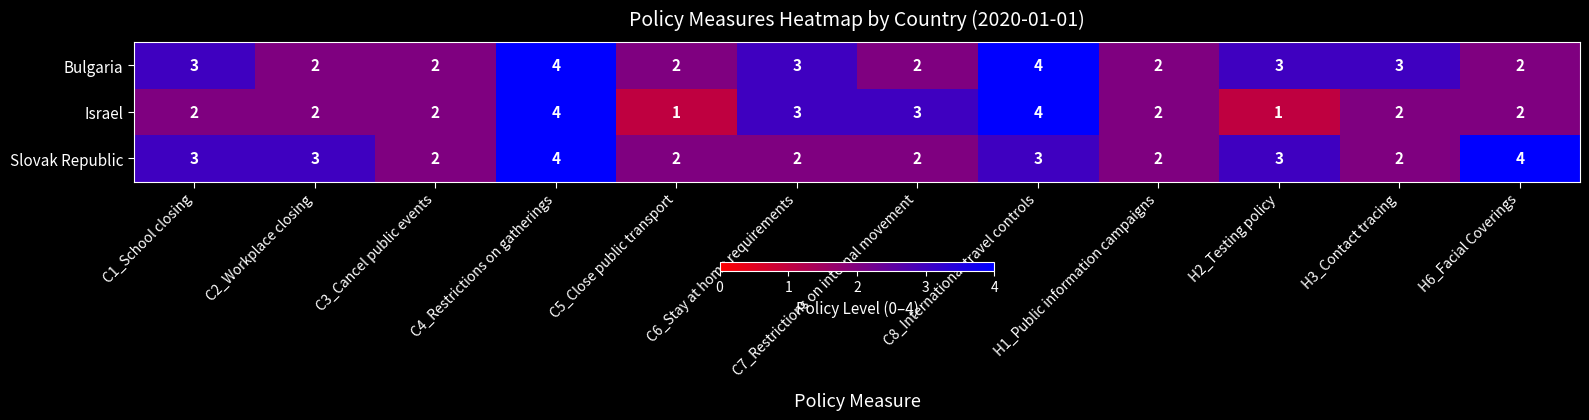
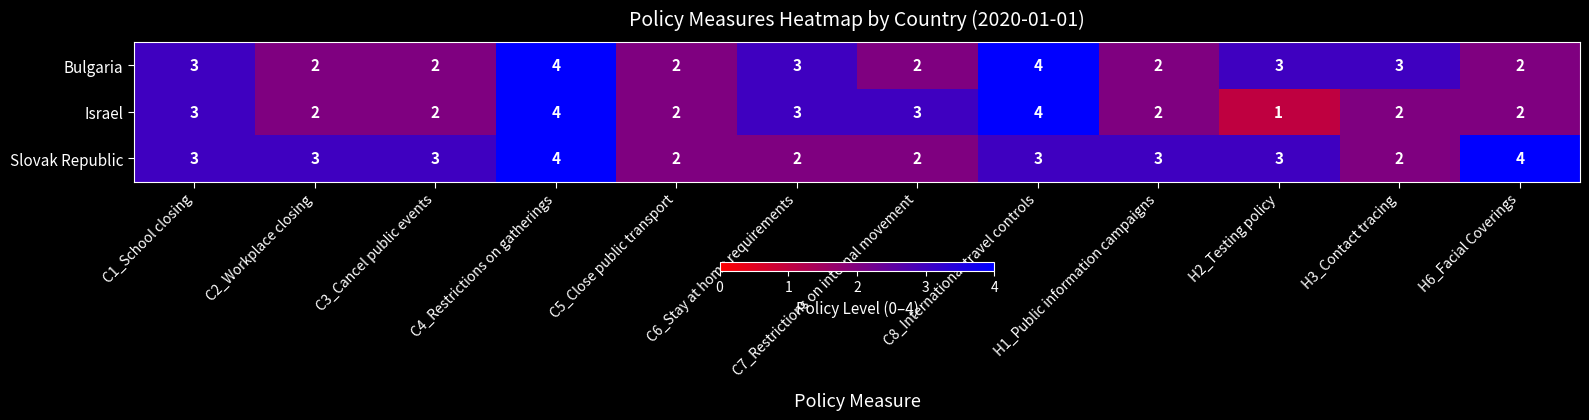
  {
    "Bulgaria": {
      "C1_School closing": 3,
      "C2_Workplace closing": 2,
      "C3_Cancel public events": 2,
      "C4_Restrictions on gatherings": 4,
      "C5_Close public transport": 2,
      "C6_Stay at home requirements": 3,
      "C7_Restrictions on internal movement": 2,
      "C8_International travel controls": 4,
      "H1_Public information campaigns": 2,
      "H2_Testing policy": 3,
      "H3_Contact tracing": 3,
      "H6_Facial Coverings": 2
    },
    "Israel": {
-     "C1_School closing": 2,
+     "C1_School closing": 3,
      "C2_Workplace closing": 2,
      "C3_Cancel public events": 2,
      "C4_Restrictions on gatherings": 4,
-     "C5_Close public transport": 1,
+     "C5_Close public transport": 2,
      "C6_Stay at home requirements": 3,
      "C7_Restrictions on internal movement": 3,
      "C8_International travel controls": 4,
      "H1_Public information campaigns": 2,
      "H2_Testing policy": 1,
      "H3_Contact tracing": 2,
      "H6_Facial Coverings": 2
    },
    "Slovak Republic": {
      "C1_School closing": 3,
      "C2_Workplace closing": 3,
-     "C3_Cancel public events": 2,
+     "C3_Cancel public events": 3,
      "C4_Restrictions on gatherings": 4,
      "C5_Close public transport": 2,
      "C6_Stay at home requirements": 2,
      "C7_Restrictions on internal movement": 2,
      "C8_International travel controls": 3,
-     "H1_Public information campaigns": 2,
+     "H1_Public information campaigns": 3,
      "H2_Testing policy": 3,
      "H3_Contact tracing": 2,
      "H6_Facial Coverings": 4
    }
  }
